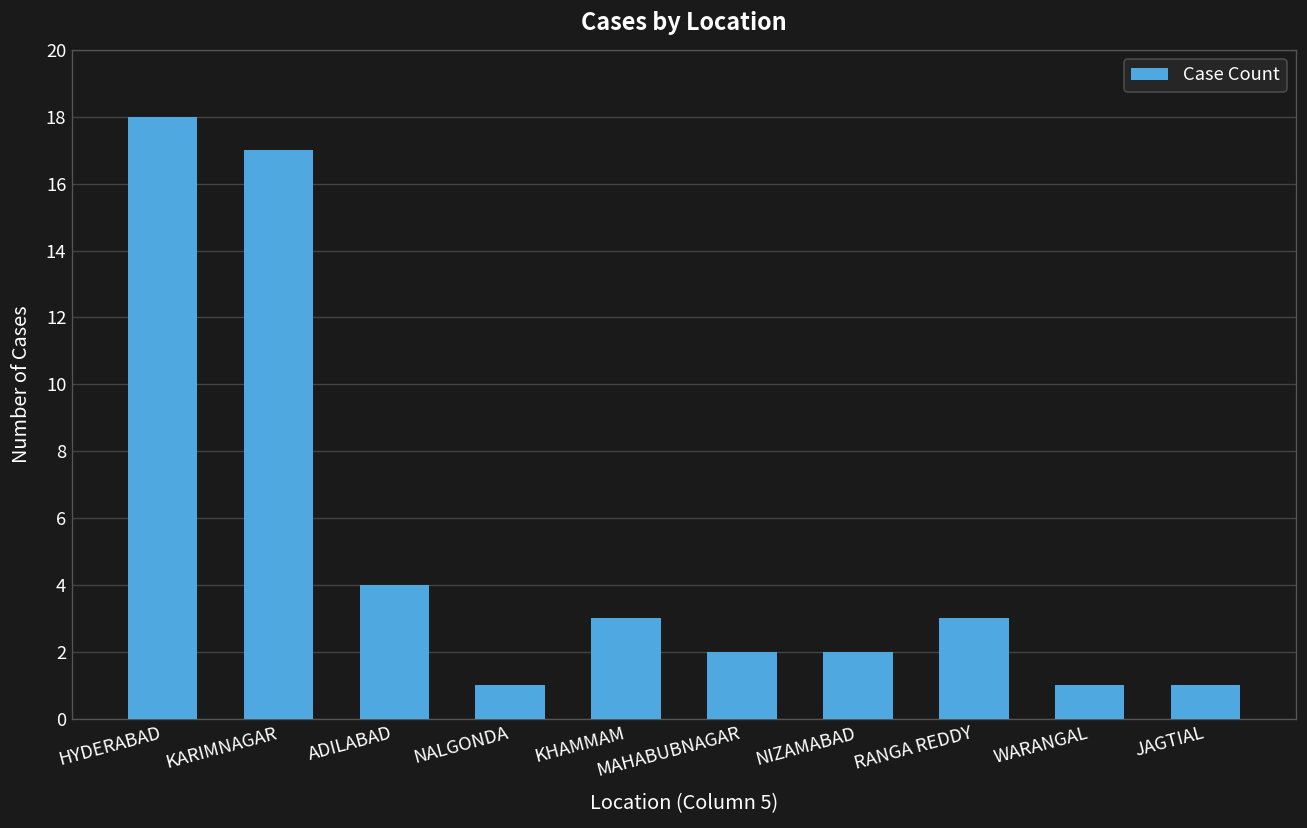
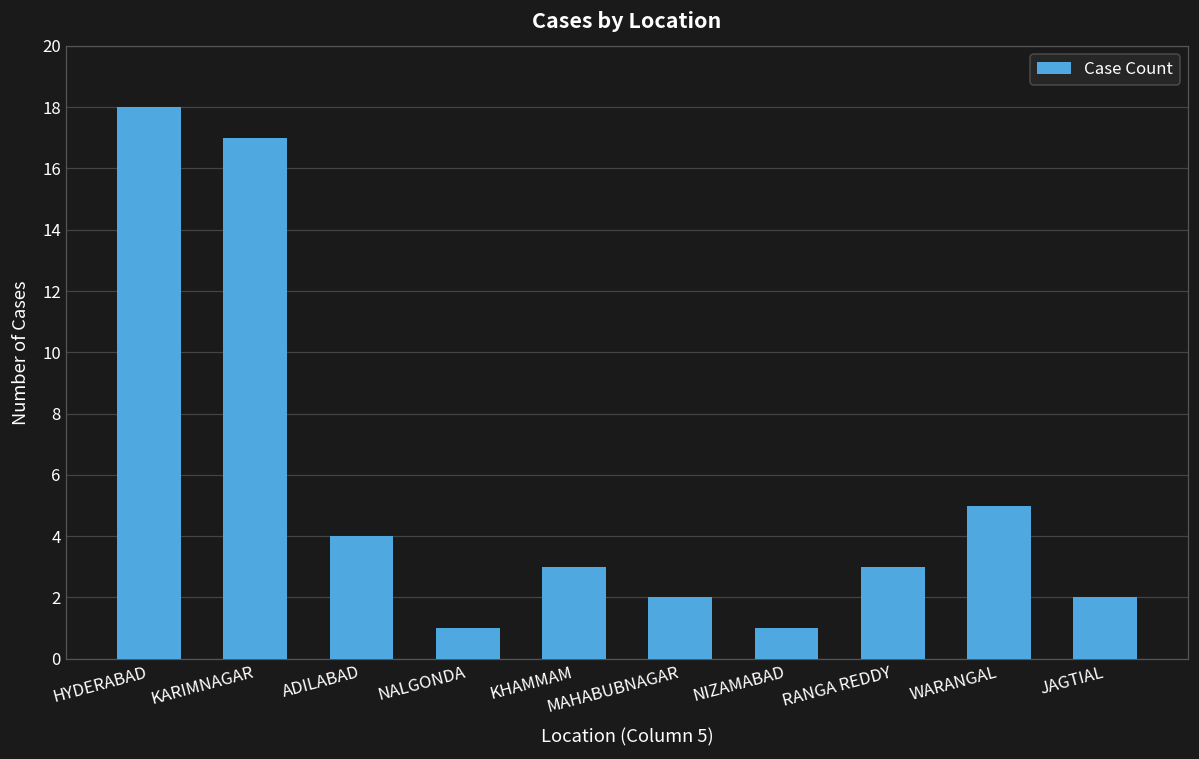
  {
    "HYDERABAD": 18,
    "KARIMNAGAR": 17,
    "ADILABAD": 4,
    "NALGONDA": 1,
    "KHAMMAM": 3,
    "MAHABUBNAGAR": 2,
-   "NIZAMABAD": 2,
+   "NIZAMABAD": 1,
    "RANGA REDDY": 3,
-   "WARANGAL": 1,
-   "JAGTIAL": 1
+   "WARANGAL": 5,
+   "JAGTIAL": 2
  }
